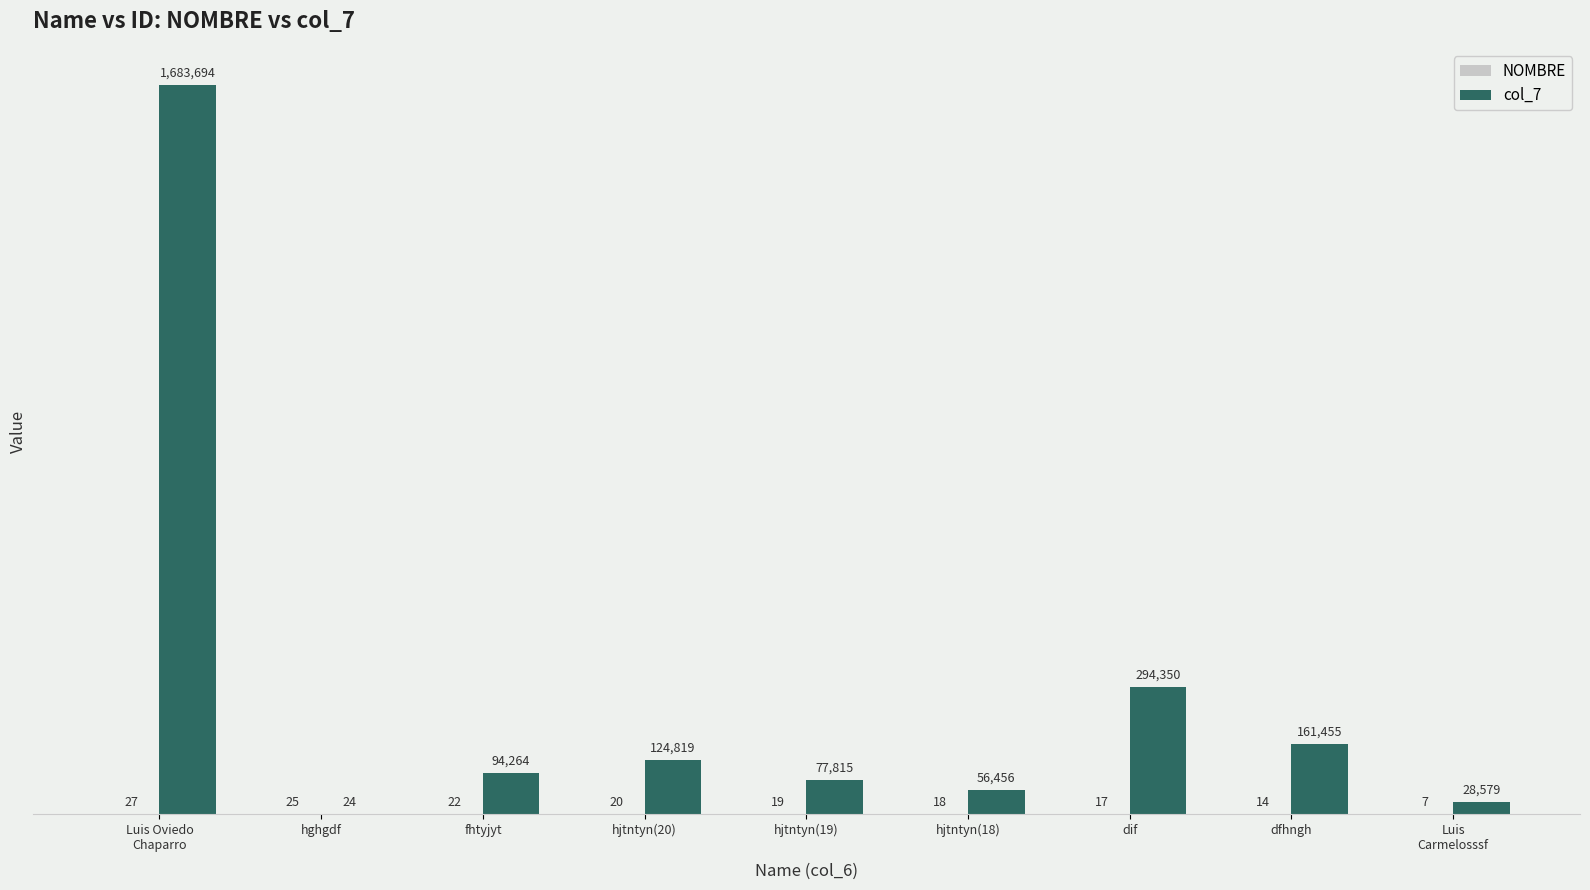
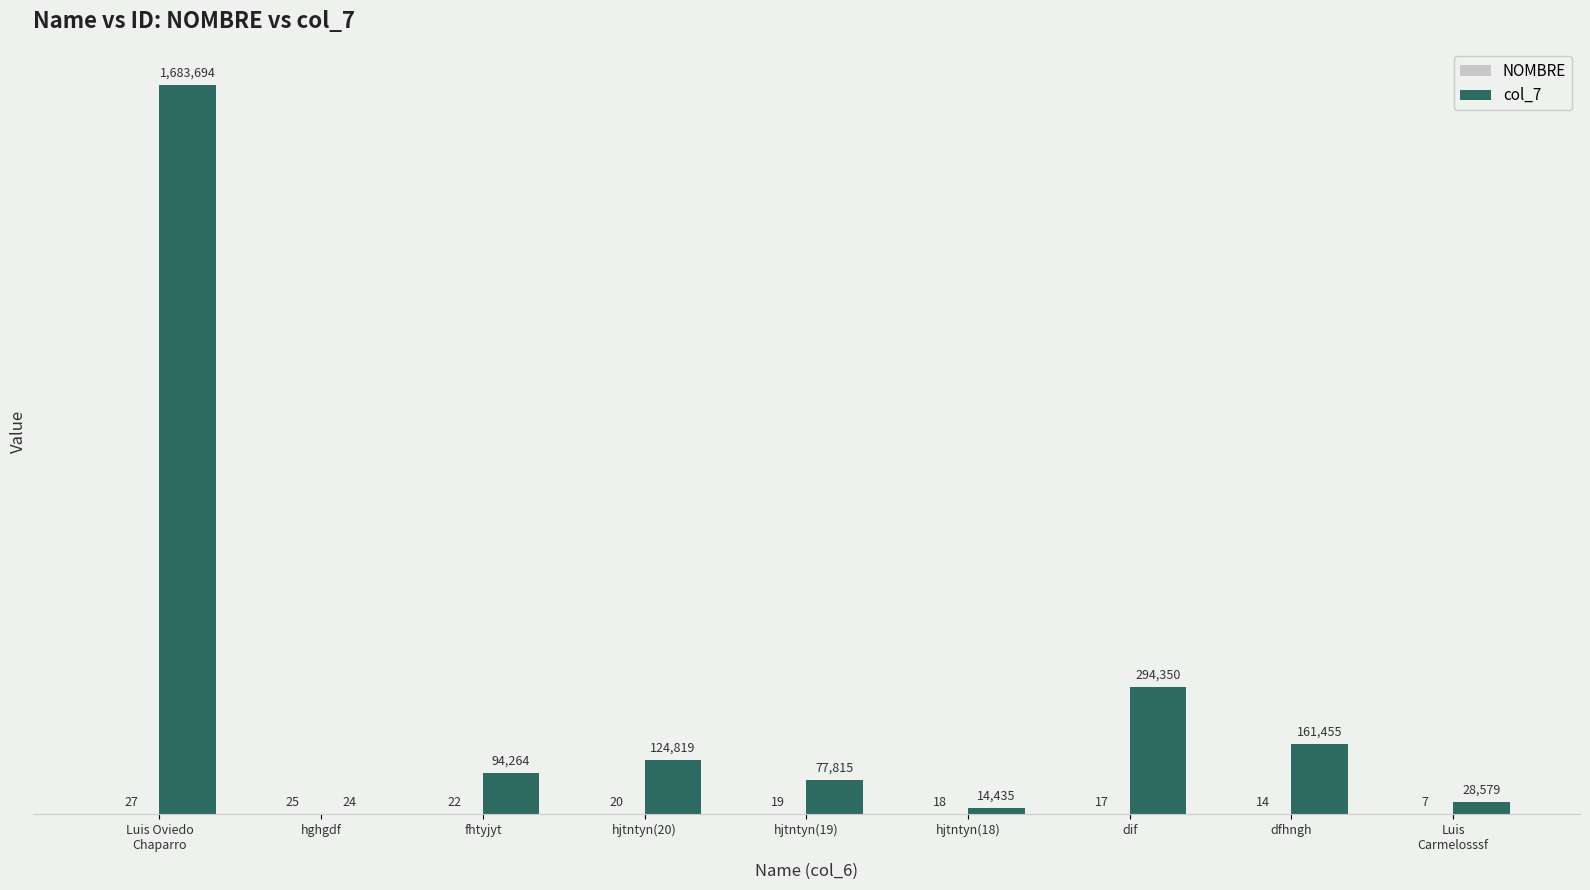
  {
    "NOMBRE": {
      "Luis Oviedo Chaparro": "27",
      "hghgdf": "25",
      "fhtyjyt": "22",
      "hjtntyn(20)": "20",
      "hjtntyn(19)": "19",
      "hjtntyn(18)": "18",
      "dif": "17",
      "dfhngh": "14",
      "Luis Carmelosssf": "7"
    },
    "col_7": {
      "Luis Oviedo Chaparro": "1,683,694",
      "hghgdf": "24",
      "fhtyjyt": "94,264",
      "hjtntyn(20)": "124,819",
      "hjtntyn(19)": "77,815",
-     "hjtntyn(18)": "56,456",
+     "hjtntyn(18)": "14,435",
      "dif": "294,350",
      "dfhngh": "161,455",
      "Luis Carmelosssf": "28,579"
    }
  }
